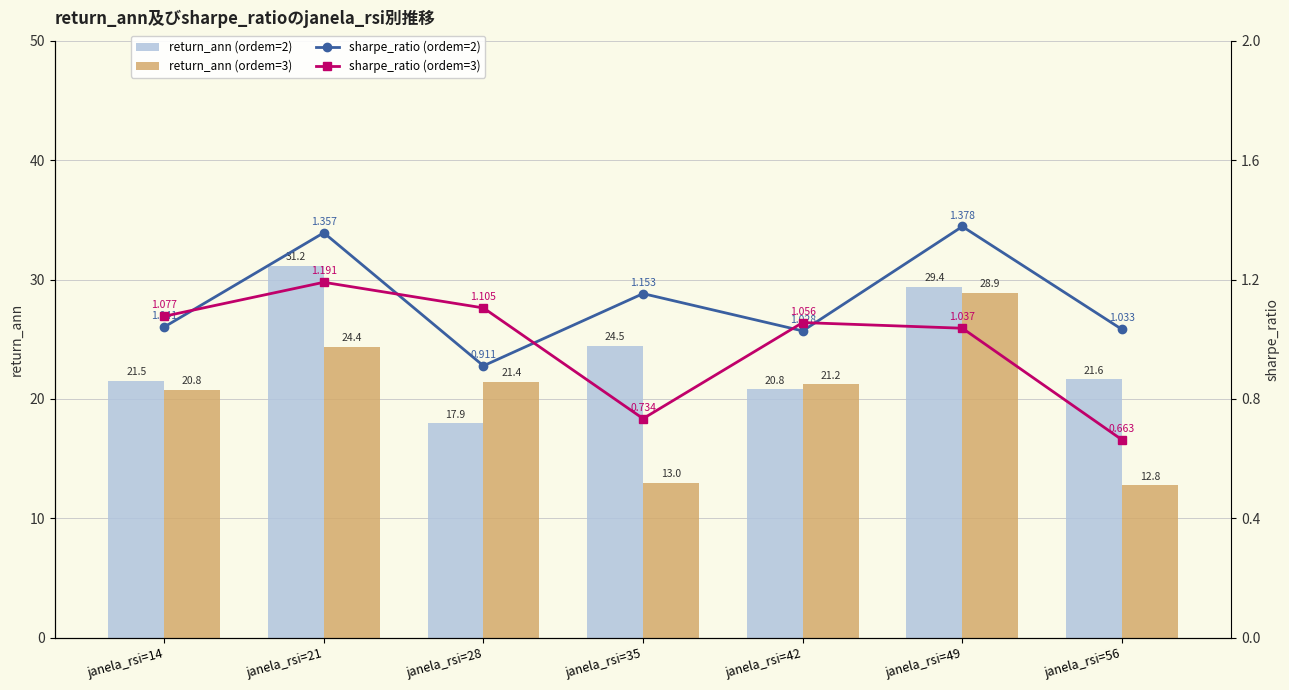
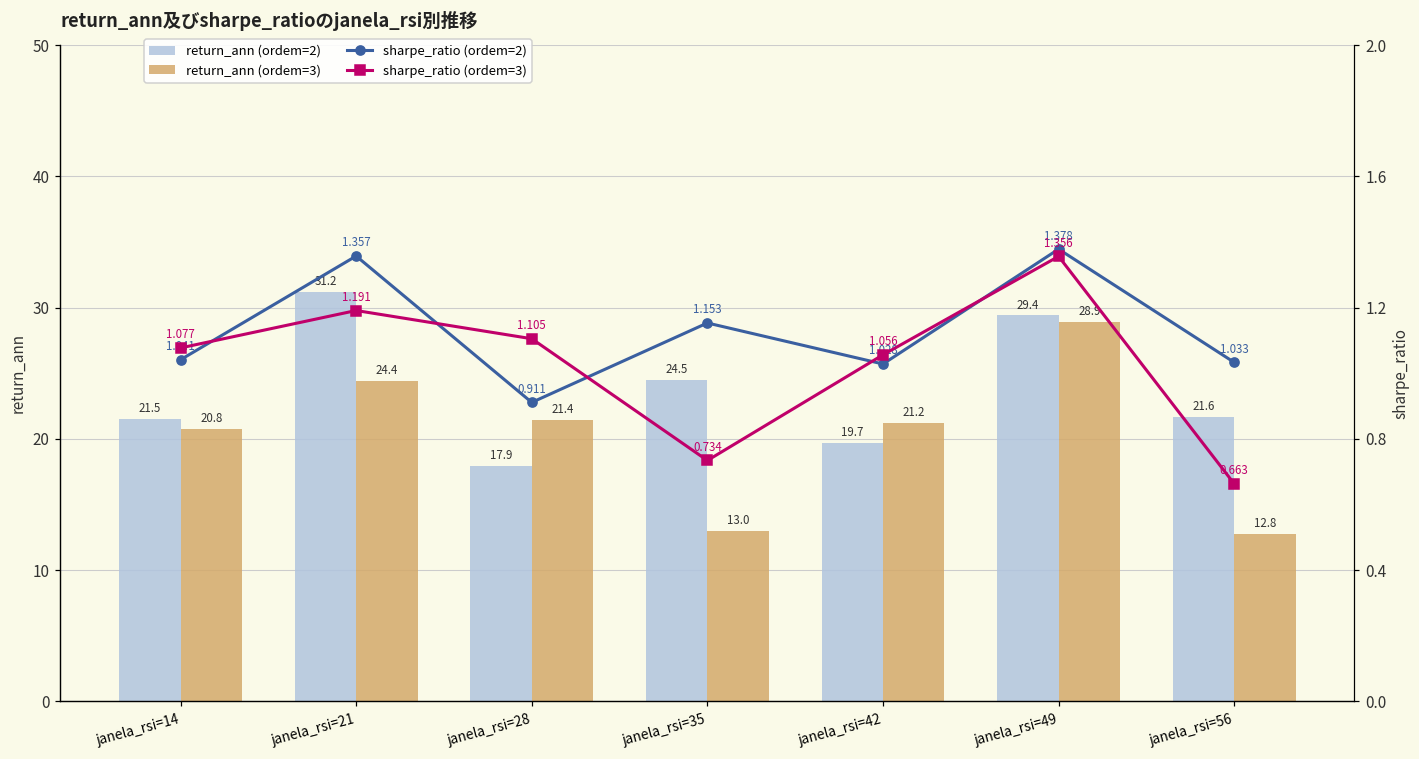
  {
    "return_ann (ordem=2)": {
      "janela_rsi=14": 21.5,
      "janela_rsi=21": 31.2,
      "janela_rsi=28": 17.9,
      "janela_rsi=35": 24.5,
-     "janela_rsi=42": 20.8,
+     "janela_rsi=42": 19.7,
      "janela_rsi=49": 29.4,
      "janela_rsi=56": 21.6
    },
    "return_ann (ordem=3)": {
      "janela_rsi=14": 20.8,
      "janela_rsi=21": 24.4,
      "janela_rsi=28": 21.4,
      "janela_rsi=35": 13.0,
      "janela_rsi=42": 21.2,
      "janela_rsi=49": 28.9,
      "janela_rsi=56": 12.8
    },
    "sharpe_ratio (ordem=2)": {
      "janela_rsi=21": 1.357,
      "janela_rsi=28": 0.911,
      "janela_rsi=35": 1.153,
      "janela_rsi=56": 1.033
    },
    "sharpe_ratio (ordem=3)": {
      "janela_rsi=14": 1.077,
      "janela_rsi=21": 1.191,
      "janela_rsi=28": 1.105,
      "janela_rsi=35": 0.734,
-     "janela_rsi=49": 1.037,
+     "janela_rsi=49": 1.356,
      "janela_rsi=56": 0.663
    }
  }
